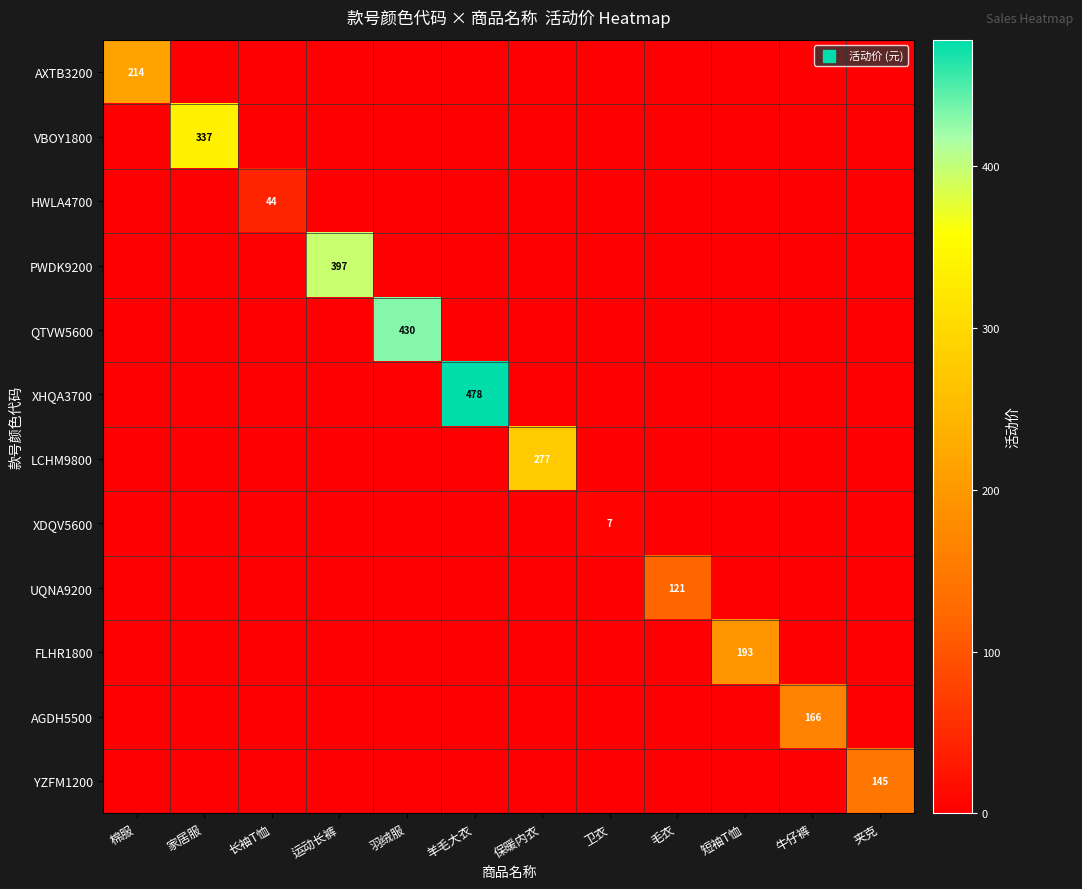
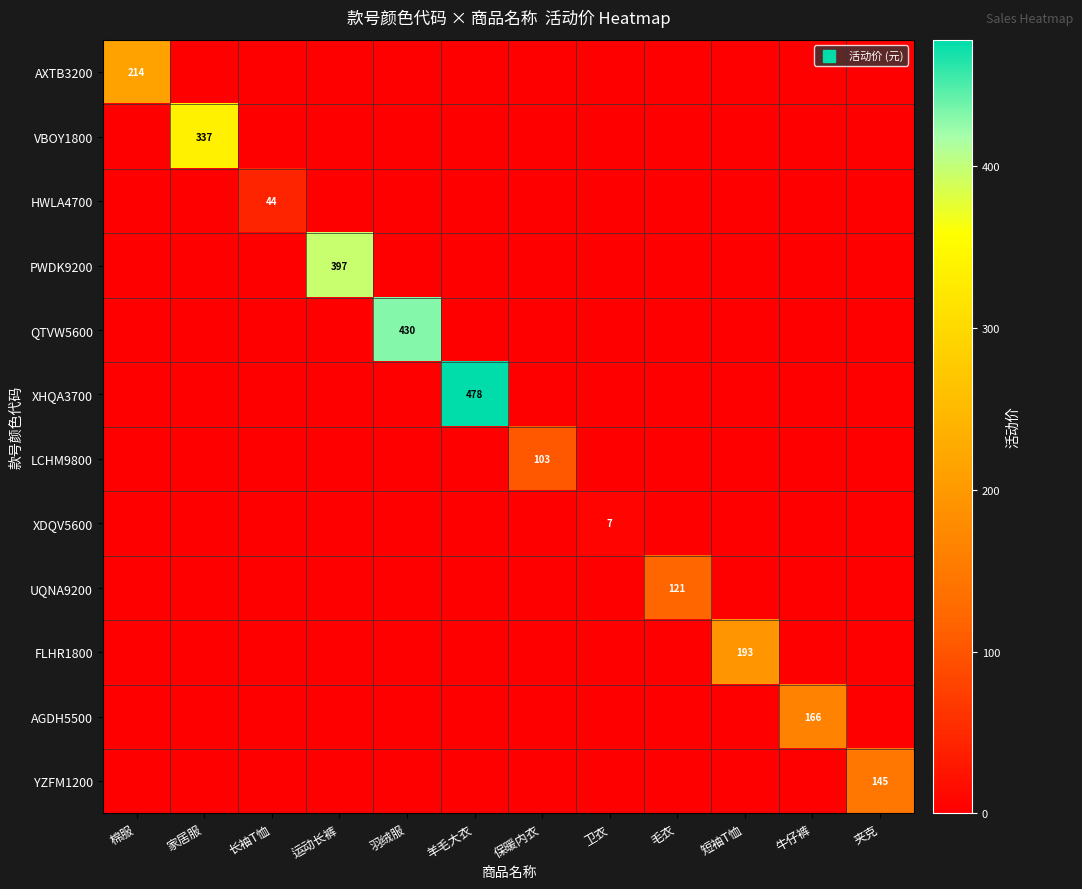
  {
    "AXTB3200": {
      "棉服": 214
    },
    "VBOY1800": {
      "家居服": 337
    },
    "HWLA4700": {
      "长袖T恤": 44
    },
    "PWDK9200": {
      "运动长裤": 397
    },
    "QTVW5600": {
      "羽绒服": 430
    },
    "XHQA3700": {
      "羊毛大衣": 478
    },
    "LCHM9800": {
-     "保暖内衣": 277
+     "保暖内衣": 103
    },
    "XDQV5600": {
      "卫衣": 7
    },
    "UQNA9200": {
      "毛衣": 121
    },
    "FLHR1800": {
      "短袖T恤": 193
    },
    "AGDH5500": {
      "牛仔裤": 166
    },
    "YZFM1200": {
      "夹克": 145
    }
  }
